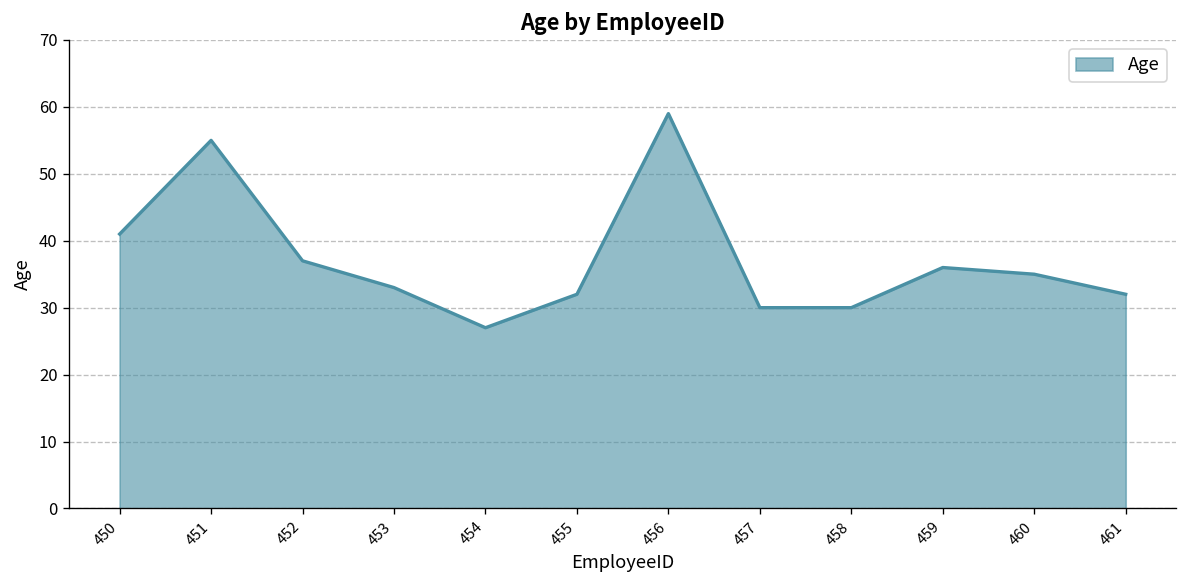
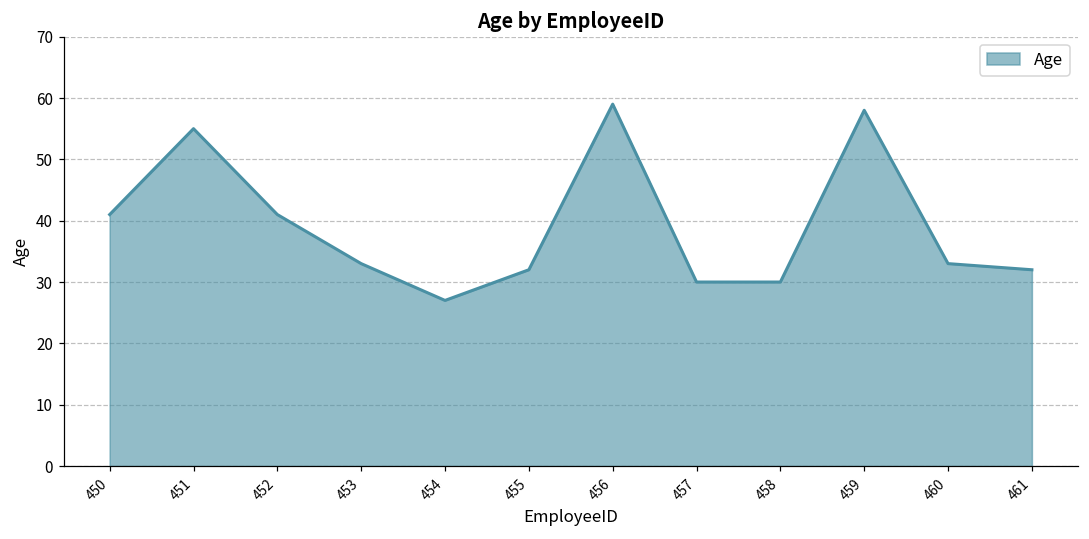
  {
    "450": 41,
    "451": 55,
-   "452": 37,
+   "452": 41,
    "453": 33,
    "454": 27,
    "455": 32,
    "456": 59,
    "457": 30,
    "458": 30,
-   "459": 36,
-   "460": 35,
+   "459": 58,
+   "460": 33,
    "461": 32
  }
